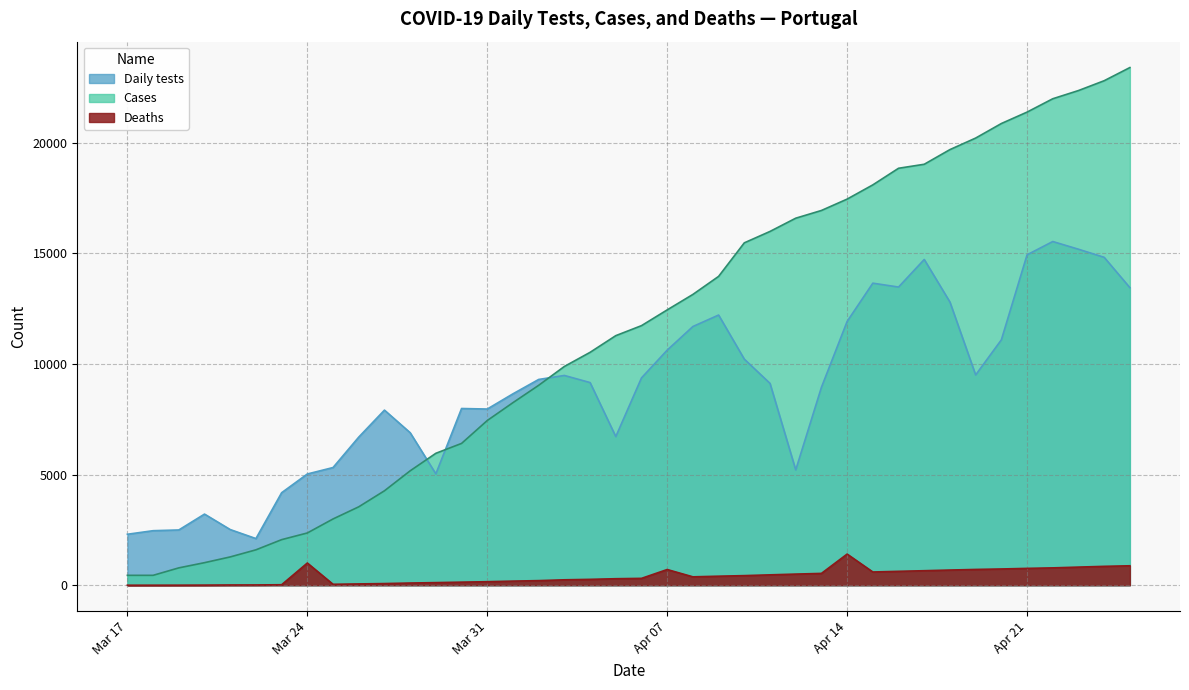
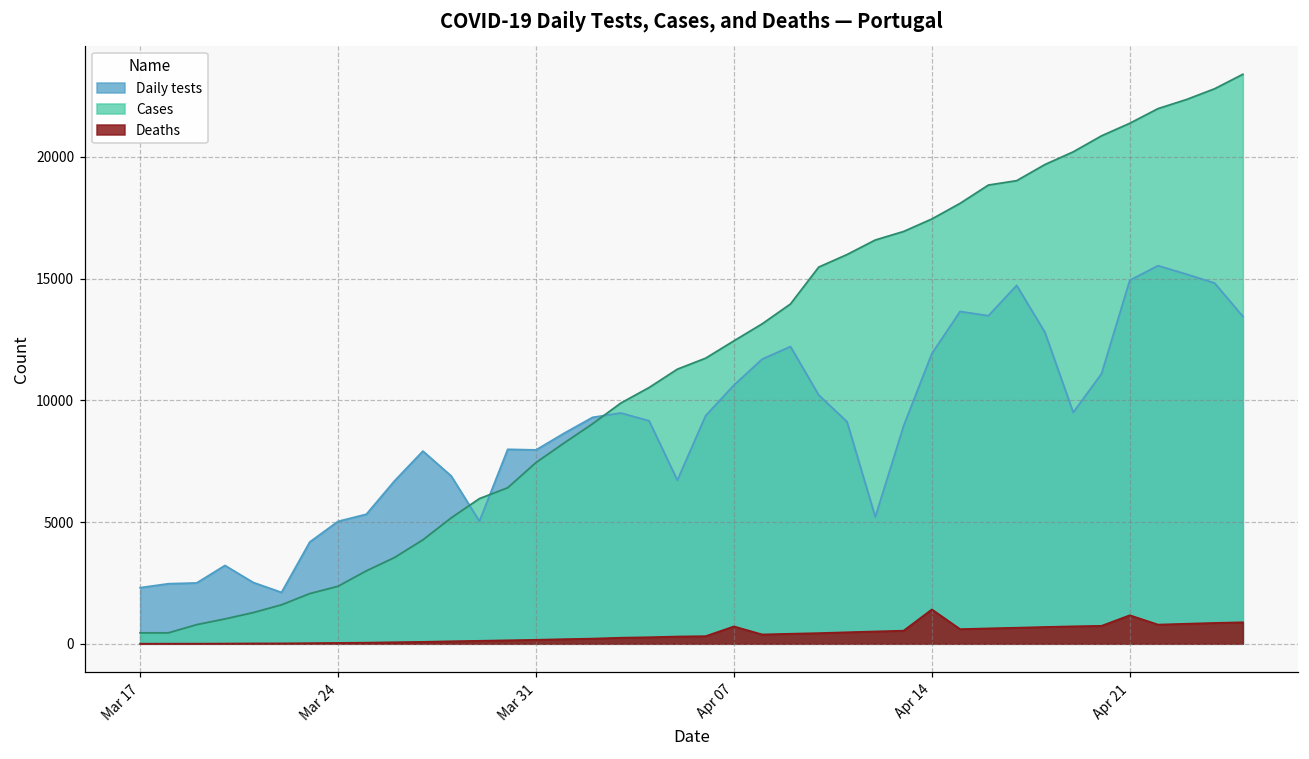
  {
    "Deaths": {
      "Mar 17": 0,
-     "Mar 24": 1000,
+     "Mar 24": 0,
      "Mar 31": 200,
      "Apr 07": 700,
      "Apr 14": 1400,
-     "Apr 21": 800
+     "Apr 21": 1200
    }
  }
